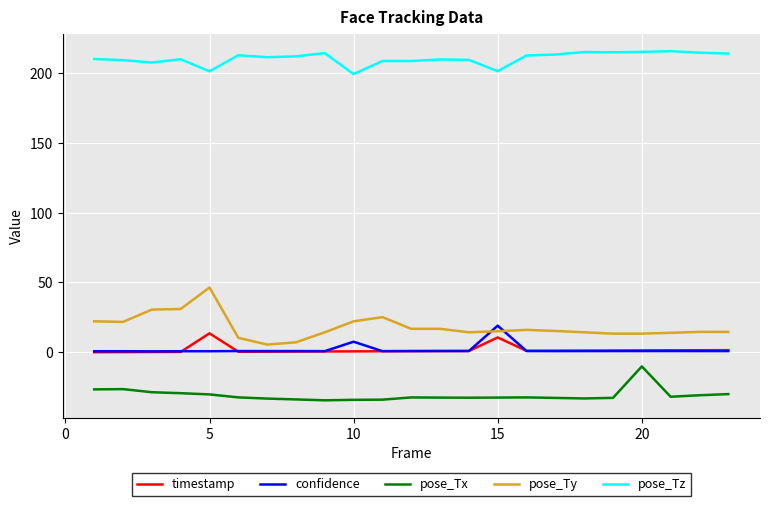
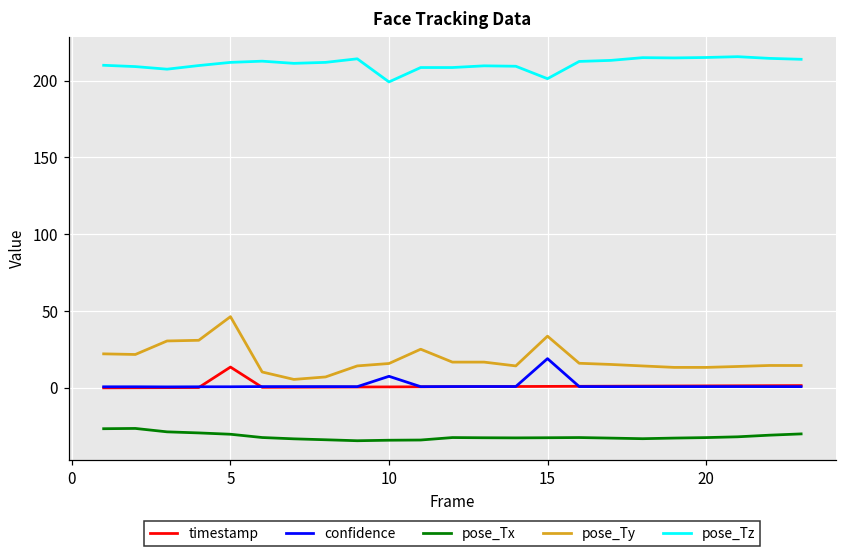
  {
    "timestamp": {
      "5": 14,
      "10": 1,
-     "15": 11
+     "15": 1
    },
    "confidence": {
      "5": 1,
      "10": 8,
      "15": 19
    },
    "pose_Tx": {
      "5": -30,
      "10": -34,
      "15": -32,
-     "20": -10
+     "20": -32
    },
    "pose_Ty": {
      "5": 46,
-     "10": 22,
-     "15": 15,
+     "10": 16,
+     "15": 34,
      "20": 13
    },
    "pose_Tz": {
-     "5": 201,
+     "5": 212,
      "10": 199,
      "15": 201,
      "20": 215
    }
  }
